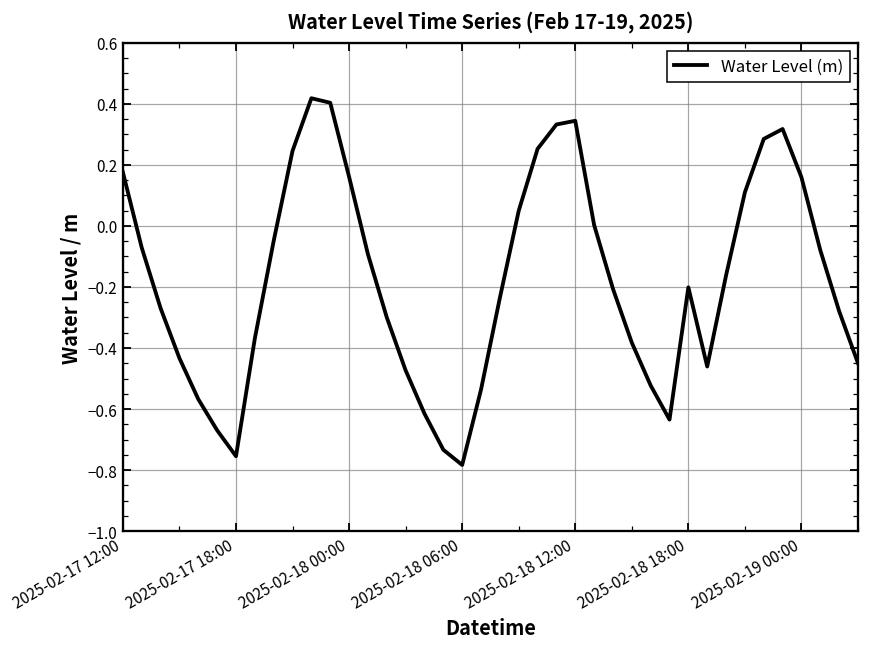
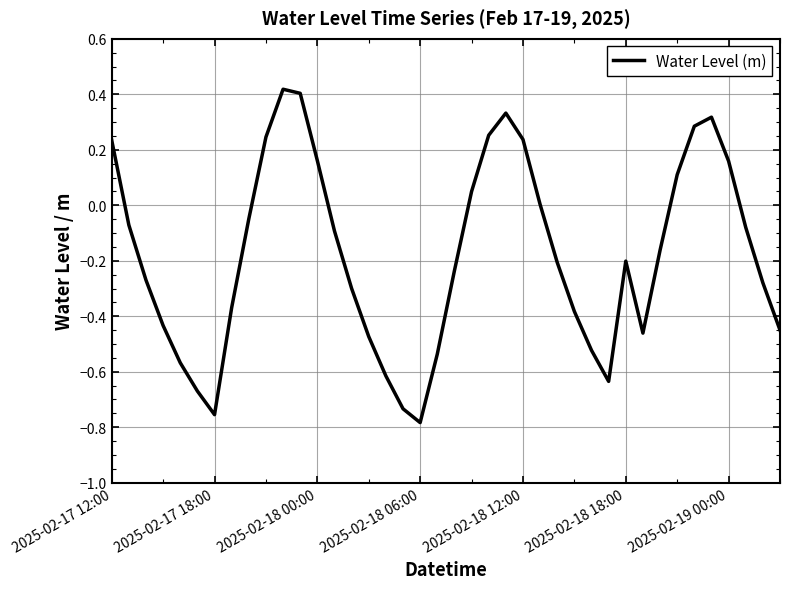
  {
-   "2025-02-17 12:00": 0.18,
+   "2025-02-17 12:00": 0.23,
    "2025-02-17 18:00": -0.75,
    "2025-02-18 00:00": 0.16,
    "2025-02-18 06:00": -0.78,
-   "2025-02-18 12:00": 0.34,
+   "2025-02-18 12:00": 0.24,
    "2025-02-18 18:00": -0.20,
    "2025-02-19 00:00": 0.16
  }
